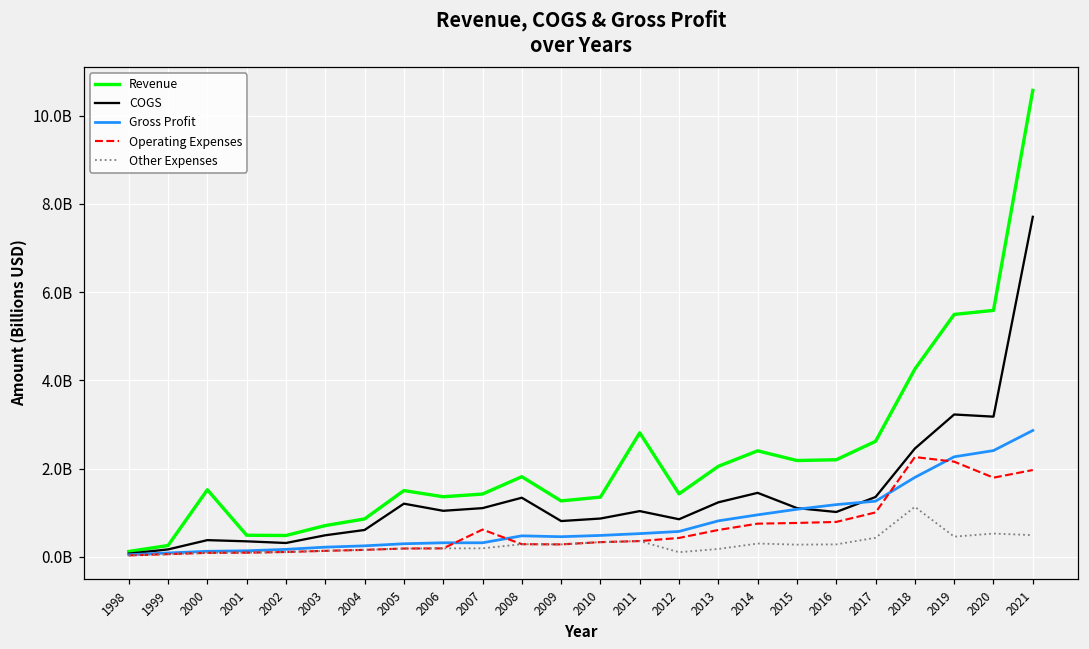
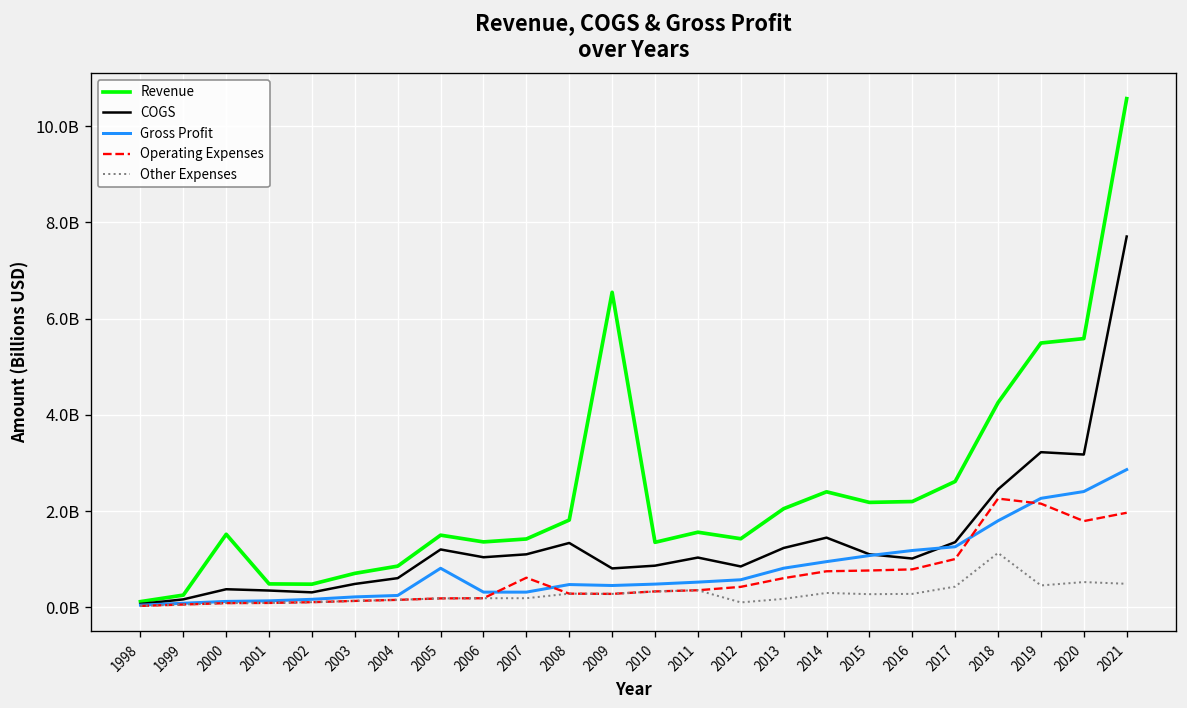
  {
    "Revenue": {
      "1999": 300000000,
      "2000": 1500000000,
      "2001": 500000000,
      "2002": 500000000,
      "2003": 700000000,
      "2004": 900000000,
      "2005": 1500000000,
      "2006": 1400000000,
      "2007": 1400000000,
      "2008": 1800000000,
-     "2009": 1300000000,
+     "2009": 6500000000,
      "2010": 1400000000,
-     "2011": 2800000000,
+     "2011": 1600000000,
      "2012": 1400000000,
      "2013": 2100000000,
      "2014": 2400000000,
      "2015": 2200000000,
      "2016": 2200000000,
      "2017": 2600000000,
      "2018": 4300000000,
      "2019": 5500000000,
      "2020": 5600000000,
      "2021": 10600000000
    },
    "COGS": {
      "1999": 200000000,
      "2000": 400000000,
      "2001": 400000000,
      "2002": 300000000,
      "2003": 500000000,
      "2004": 600000000,
      "2005": 1200000000,
      "2006": 1000000000,
      "2007": 1100000000,
      "2008": 1300000000,
      "2009": 800000000,
      "2010": 900000000,
      "2011": 1000000000,
      "2012": 900000000,
      "2013": 1200000000,
      "2014": 1500000000,
      "2016": 1000000000,
      "2017": 1400000000,
      "2018": 2500000000,
      "2019": 3200000000,
      "2020": 3200000000,
      "2021": 7700000000
    },
    "Gross Profit": {
      "2003": 200000000,
      "2004": 200000000,
-     "2005": 300000000,
+     "2005": 800000000,
      "2006": 300000000,
      "2007": 300000000,
      "2008": 500000000,
      "2009": 500000000,
      "2010": 500000000,
      "2011": 500000000,
      "2012": 600000000,
      "2013": 800000000,
      "2014": 1000000000,
      "2016": 1200000000,
      "2017": 1300000000,
      "2018": 1800000000,
      "2019": 2300000000,
      "2020": 2400000000,
      "2021": 2900000000
    },
    "Operating Expenses": {
      "2007": 600000000,
      "2012": 400000000,
      "2013": 600000000,
      "2014": 800000000,
      "2015": 800000000,
      "2016": 800000000,
      "2017": 1000000000,
      "2018": 2300000000,
      "2019": 2200000000,
      "2020": 1800000000,
      "2021": 2000000000
    },
    "Other Expenses": {
      "2007": 200000000,
      "2012": 100000000,
      "2013": 200000000,
      "2014": 300000000,
      "2015": 300000000,
      "2016": 300000000,
      "2017": 400000000,
      "2018": 1100000000,
      "2019": 500000000,
      "2020": 500000000,
      "2021": 500000000
    }
  }
